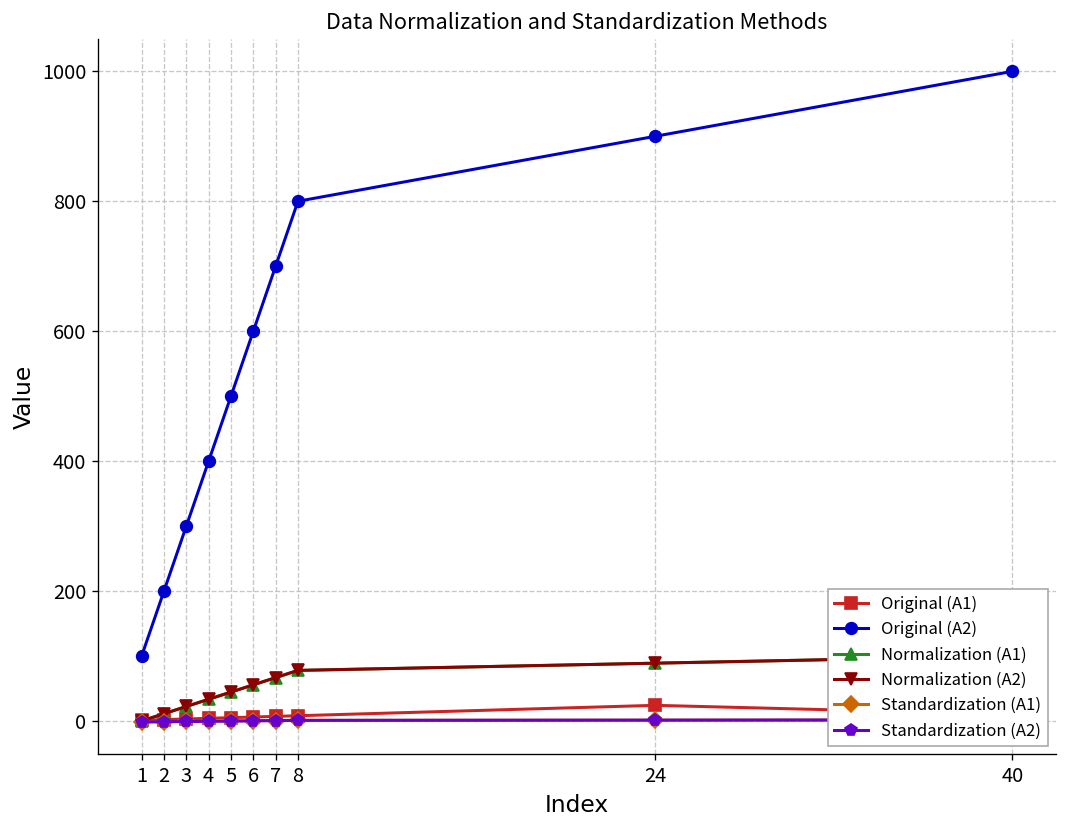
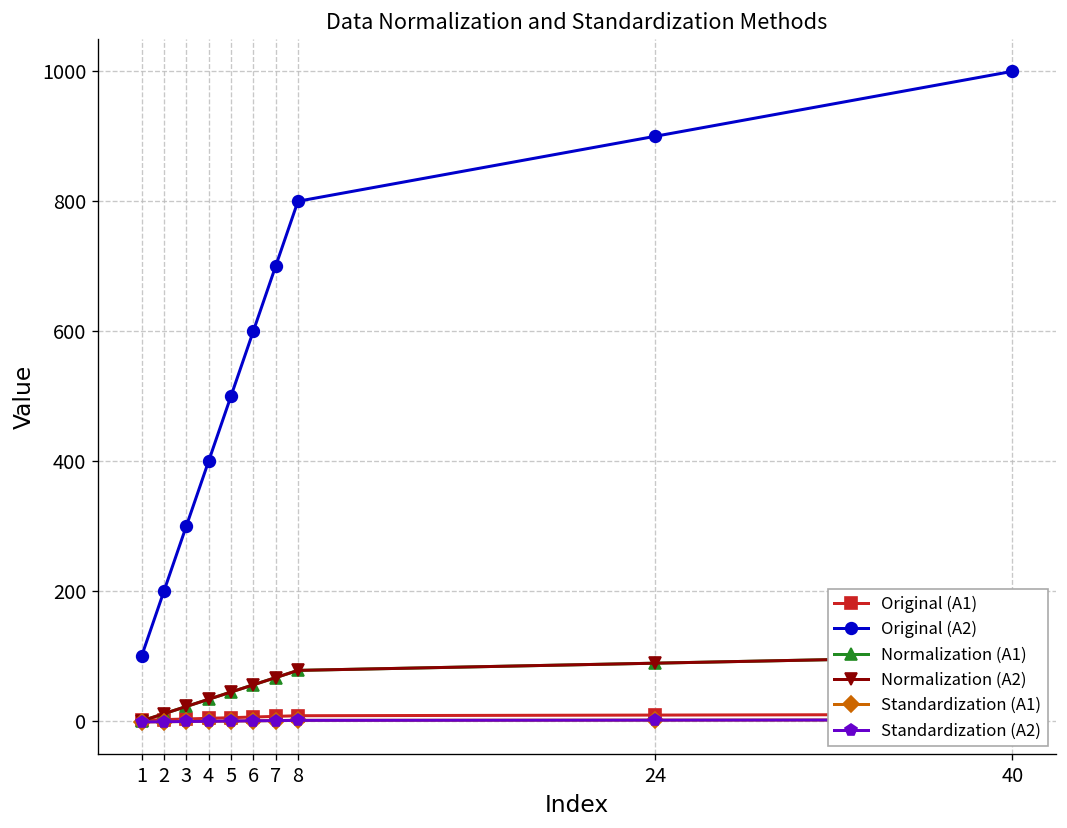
  {
    "Original (A1)": {
      "5": 10,
      "6": 10,
      "7": 10,
      "8": 10,
-     "24": 20
+     "24": 10
    },
    "Original (A2)": {
      "1": 100,
      "2": 200,
      "3": 300,
      "4": 400,
      "5": 500,
      "6": 600,
      "7": 700,
      "8": 800,
      "24": 900,
      "40": 1000
    },
    "Normalization (A2)": {
      "2": 10,
      "3": 20,
      "4": 30,
      "5": 40,
      "6": 60,
      "7": 70,
      "8": 80,
      "24": 90
    },
    "Standardization (A2)": {
      "5": 0,
      "6": 0,
      "7": 0,
      "8": 0,
      "24": 0
    }
  }
